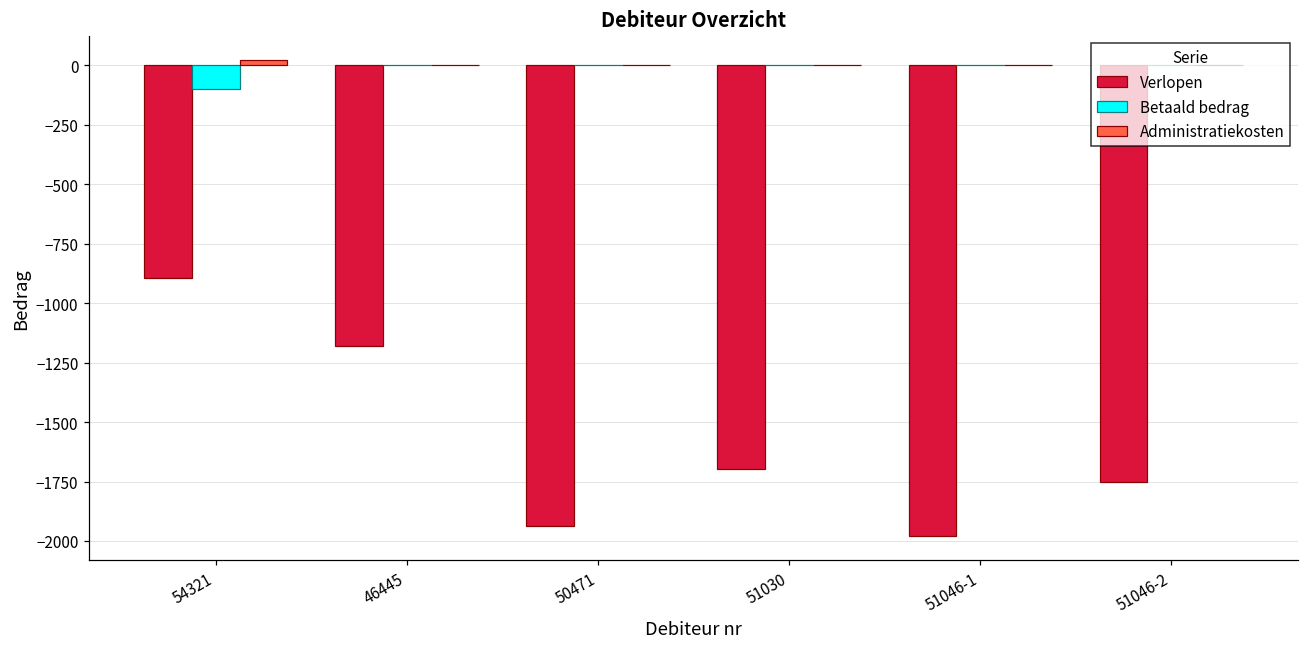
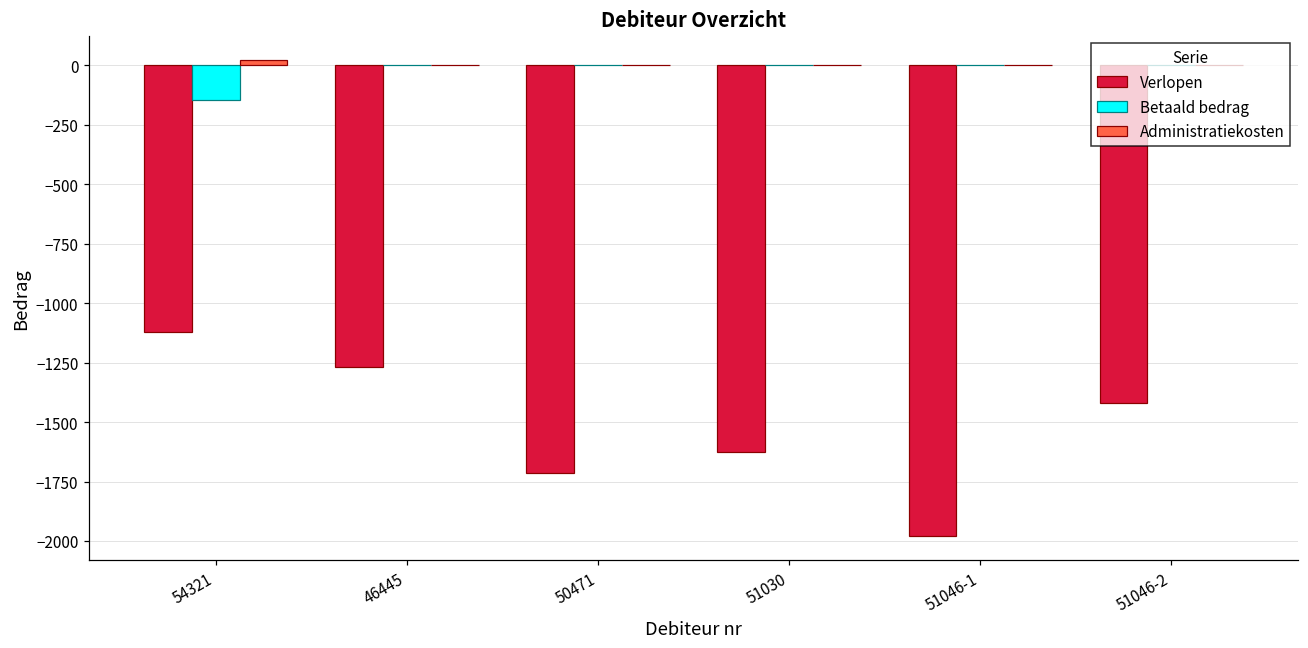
  {
    "Verlopen": {
-     "54321": -890,
-     "46445": -1180,
-     "50471": -1940,
-     "51030": -1700,
+     "54321": -1120,
+     "46445": -1270,
+     "50471": -1710,
+     "51030": -1620,
      "51046-1": -1980,
-     "51046-2": -1750
+     "51046-2": -1420
    },
    "Betaald bedrag": {
-     "54321": -100,
+     "54321": -150,
      "46445": 0,
      "50471": 0,
      "51030": 0,
      "51046-1": 0
    },
    "Administratiekosten": {
      "54321": 30,
      "46445": 0,
      "50471": 0,
      "51030": 0,
      "51046-1": 0
    }
  }
